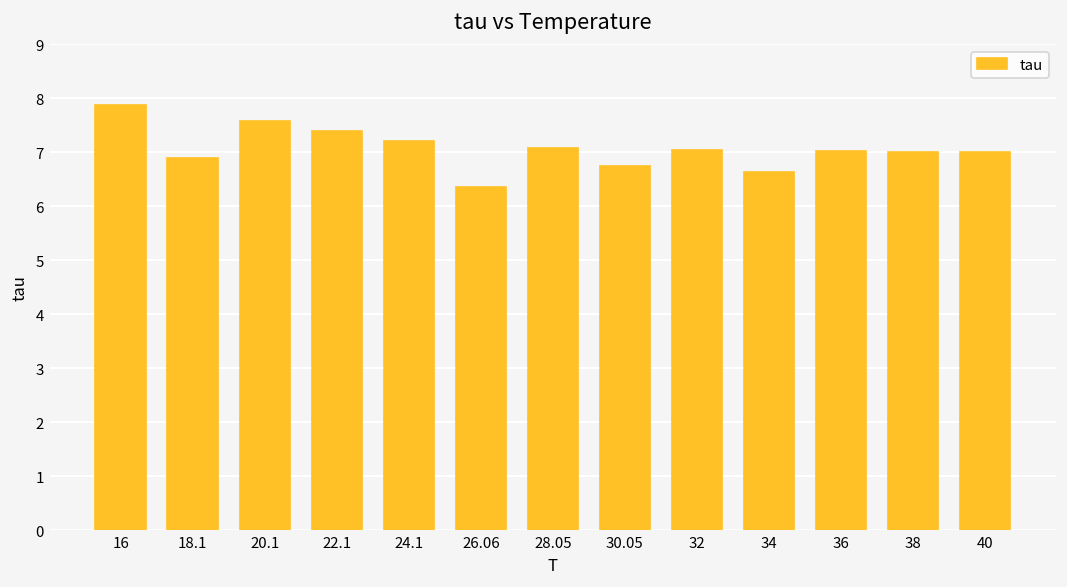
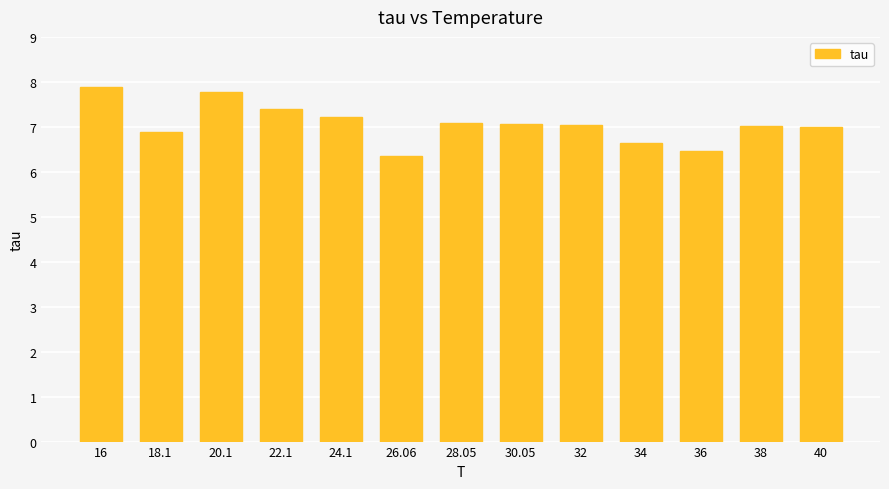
  {
    "16": 7.9,
    "18.1": 6.9,
-   "20.1": 7.6,
+   "20.1": 7.8,
    "22.1": 7.4,
    "24.1": 7.2,
    "26.06": 6.4,
    "28.05": 7.1,
-   "30.05": 6.8,
+   "30.05": 7.1,
    "32": 7.0,
    "34": 6.6,
-   "36": 7.0,
+   "36": 6.5,
    "38": 7.0,
    "40": 7.0
  }
